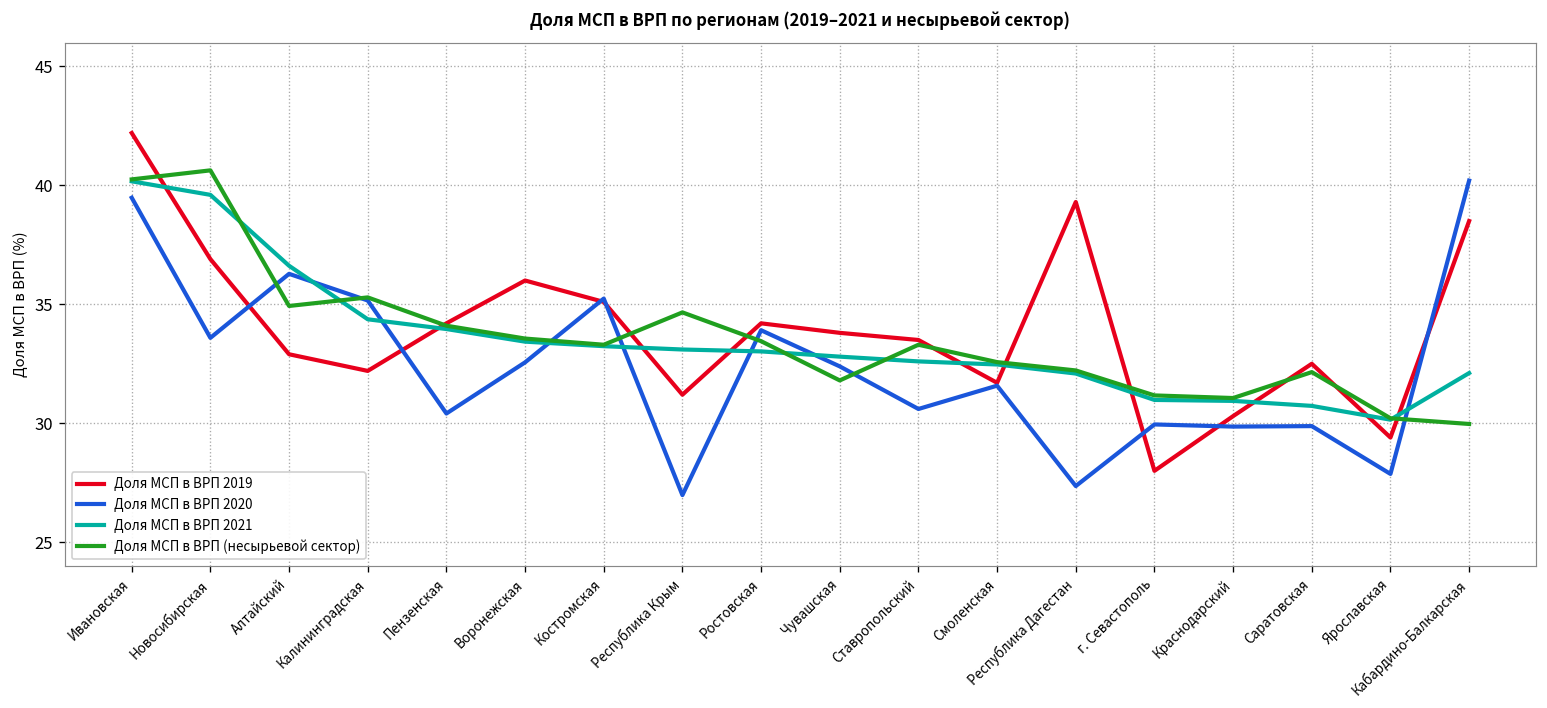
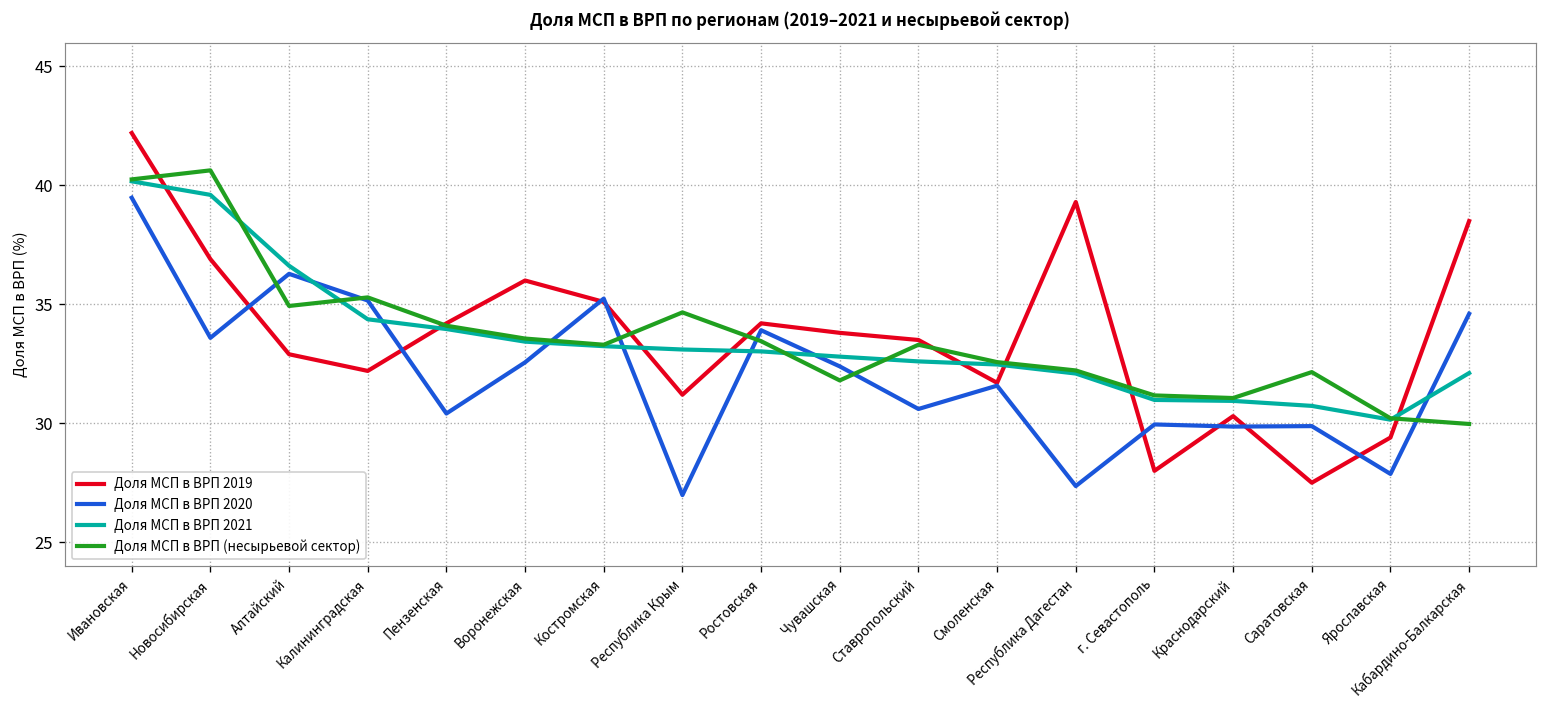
  {
    "Доля МСП в ВРП 2019": {
      "Ивановская": 42.2,
      "Новосибирская": 36.9,
      "Алтайский": 32.9,
      "Калининградская": 32.2,
      "Воронежская": 36.0,
      "Костромская": 35.1,
      "Республика Крым": 31.2,
      "Ростовская": 34.2,
      "Чувашская": 33.8,
      "Ставропольский": 33.5,
      "Республика Дагестан": 39.3,
      "г. Севастополь": 28.0,
      "Краснодарский": 30.3,
-     "Саратовская": 32.5,
+     "Саратовская": 27.5,
      "Ярославская": 29.4,
      "Кабардино-Балкарская": 38.5
    },
    "Доля МСП в ВРП 2020": {
      "Ивановская": 39.5,
      "Новосибирская": 33.6,
      "Алтайский": 36.3,
      "Калининградская": 35.2,
      "Пензенская": 30.4,
      "Воронежская": 32.6,
      "Костромская": 35.2,
      "Республика Крым": 27.0,
      "Ростовская": 33.9,
      "Чувашская": 32.4,
      "Ставропольский": 30.6,
      "Республика Дагестан": 27.4,
      "г. Севастополь": 30.0,
      "Краснодарский": 29.9,
      "Саратовская": 29.9,
      "Ярославская": 27.9,
-     "Кабардино-Балкарская": 40.2
+     "Кабардино-Балкарская": 34.6
    },
    "Доля МСП в ВРП 2021": {
      "Новосибирская": 39.6,
      "Алтайский": 36.6,
      "Калининградская": 34.4,
      "Пензенская": 34.0,
      "Воронежская": 33.4,
      "Республика Крым": 33.1,
      "Ростовская": 33.0,
      "Чувашская": 32.8,
      "Ставропольский": 32.6,
      "Республика Дагестан": 32.1,
      "г. Севастополь": 31.0,
      "Саратовская": 30.7,
      "Кабардино-Балкарская": 32.1
    },
    "Доля МСП в ВРП (несырьевой сектор)": {
      "Новосибирская": 40.6,
      "Алтайский": 34.9,
      "Калининградская": 35.3,
      "Воронежская": 33.6,
      "Республика Крым": 34.7,
      "Ростовская": 33.5,
      "Чувашская": 31.8,
      "Ставропольский": 33.3,
      "Республика Дагестан": 32.2,
      "г. Севастополь": 31.2,
      "Саратовская": 32.2,
      "Кабардино-Балкарская": 30.0
    }
  }
